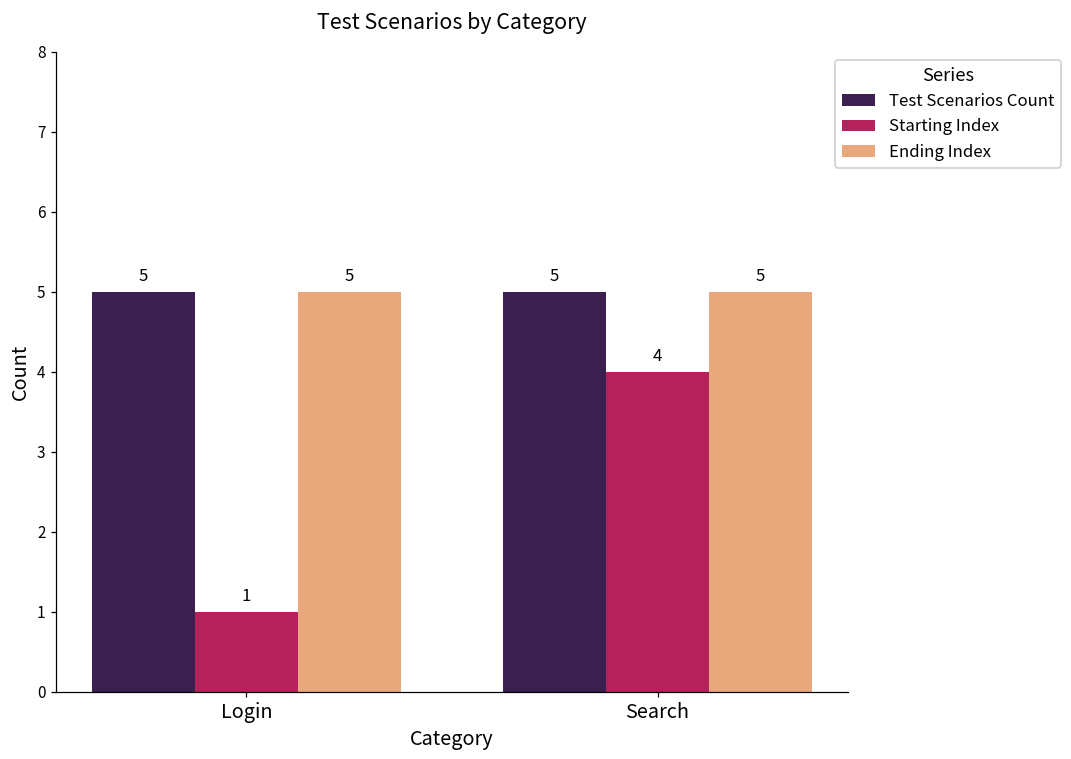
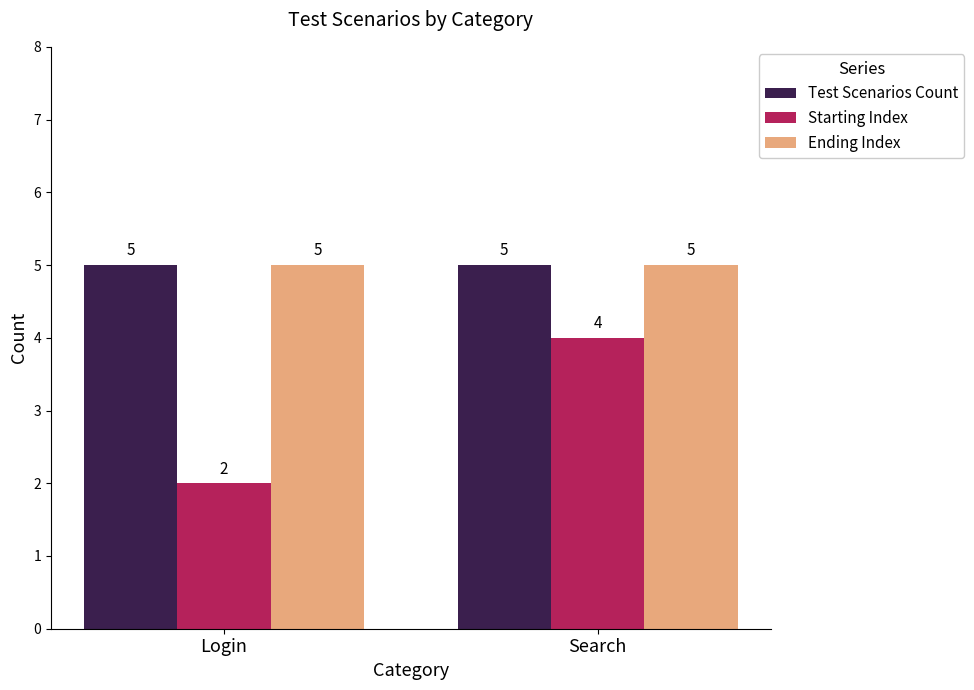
  {
    "Test Scenarios Count": {
      "Login": 5,
      "Search": 5
    },
    "Starting Index": {
-     "Login": 1,
+     "Login": 2,
      "Search": 4
    },
    "Ending Index": {
      "Login": 5,
      "Search": 5
    }
  }
